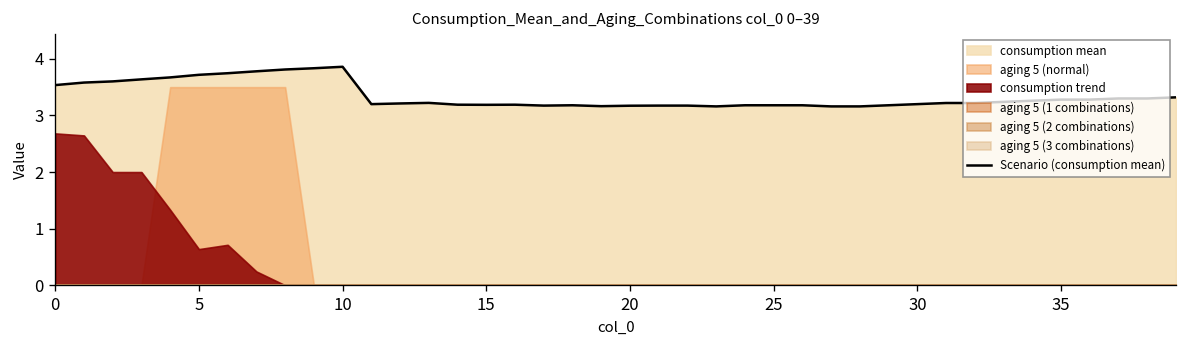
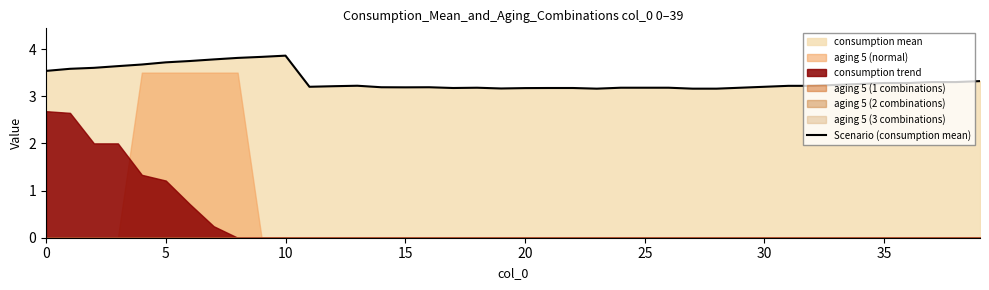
  {
    "consumption trend": {
      "0": 2.7,
-     "5": 0.6
+     "5": 1.2
    }
  }
